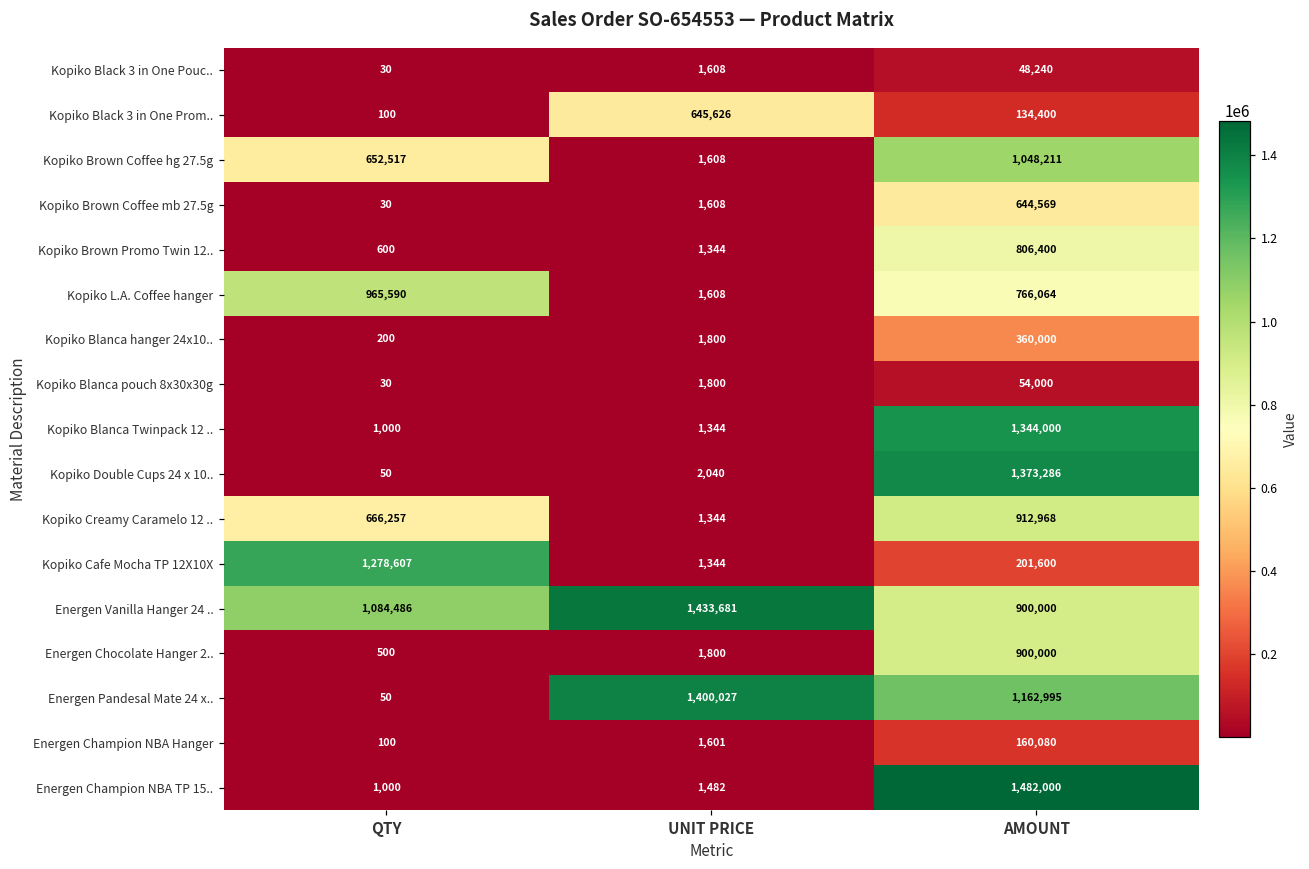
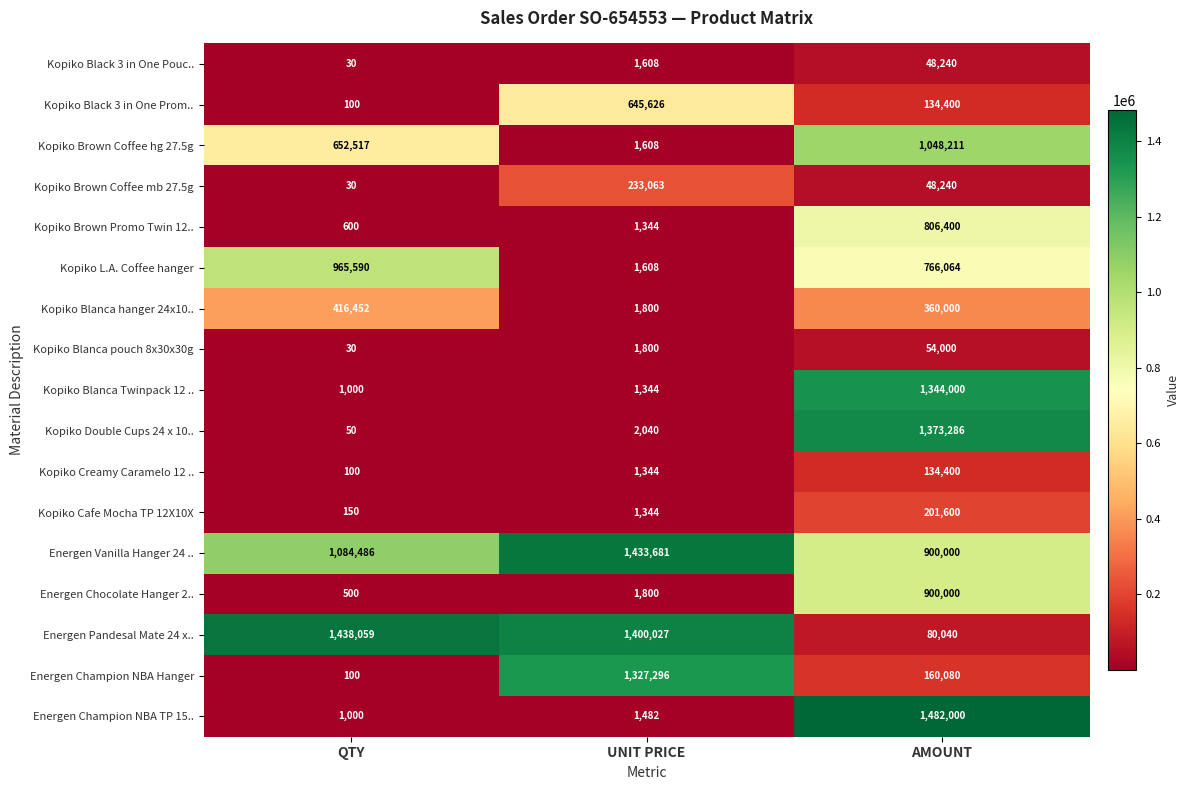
  {
    "Kopiko Black 3 in One Pouc..": {
      "QTY": "30",
      "UNIT PRICE": "1,608",
      "AMOUNT": "48,240"
    },
    "Kopiko Black 3 in One Prom..": {
      "QTY": "100",
      "UNIT PRICE": "645,626",
      "AMOUNT": "134,400"
    },
    "Kopiko Brown Coffee hg 27.5g": {
      "QTY": "652,517",
      "UNIT PRICE": "1,608",
      "AMOUNT": "1,048,211"
    },
    "Kopiko Brown Coffee mb 27.5g": {
      "QTY": "30",
-     "UNIT PRICE": "1,608",
-     "AMOUNT": "644,569"
+     "UNIT PRICE": "233,063",
+     "AMOUNT": "48,240"
    },
    "Kopiko Brown Promo Twin 12..": {
      "QTY": "600",
      "UNIT PRICE": "1,344",
      "AMOUNT": "806,400"
    },
    "Kopiko L.A. Coffee hanger": {
      "QTY": "965,590",
      "UNIT PRICE": "1,608",
      "AMOUNT": "766,064"
    },
    "Kopiko Blanca hanger 24x10..": {
-     "QTY": "200",
+     "QTY": "416,452",
      "UNIT PRICE": "1,800",
      "AMOUNT": "360,000"
    },
    "Kopiko Blanca pouch 8x30x30g": {
      "QTY": "30",
      "UNIT PRICE": "1,800",
      "AMOUNT": "54,000"
    },
    "Kopiko Blanca Twinpack 12 ..": {
      "QTY": "1,000",
      "UNIT PRICE": "1,344",
      "AMOUNT": "1,344,000"
    },
    "Kopiko Double Cups 24 x 10..": {
      "QTY": "50",
      "UNIT PRICE": "2,040",
      "AMOUNT": "1,373,286"
    },
    "Kopiko Creamy Caramelo 12 ..": {
-     "QTY": "666,257",
+     "QTY": "100",
      "UNIT PRICE": "1,344",
-     "AMOUNT": "912,968"
+     "AMOUNT": "134,400"
    },
    "Kopiko Cafe Mocha TP 12X10X": {
-     "QTY": "1,278,607",
+     "QTY": "150",
      "UNIT PRICE": "1,344",
      "AMOUNT": "201,600"
    },
    "Energen Vanilla Hanger 24 ..": {
      "QTY": "1,084,486",
      "UNIT PRICE": "1,433,681",
      "AMOUNT": "900,000"
    },
    "Energen Chocolate Hanger 2..": {
      "QTY": "500",
      "UNIT PRICE": "1,800",
      "AMOUNT": "900,000"
    },
    "Energen Pandesal Mate 24 x..": {
-     "QTY": "50",
+     "QTY": "1,438,059",
      "UNIT PRICE": "1,400,027",
-     "AMOUNT": "1,162,995"
+     "AMOUNT": "80,040"
    },
    "Energen Champion NBA Hanger": {
      "QTY": "100",
-     "UNIT PRICE": "1,601",
+     "UNIT PRICE": "1,327,296",
      "AMOUNT": "160,080"
    },
    "Energen Champion NBA TP 15..": {
      "QTY": "1,000",
      "UNIT PRICE": "1,482",
      "AMOUNT": "1,482,000"
    }
  }
